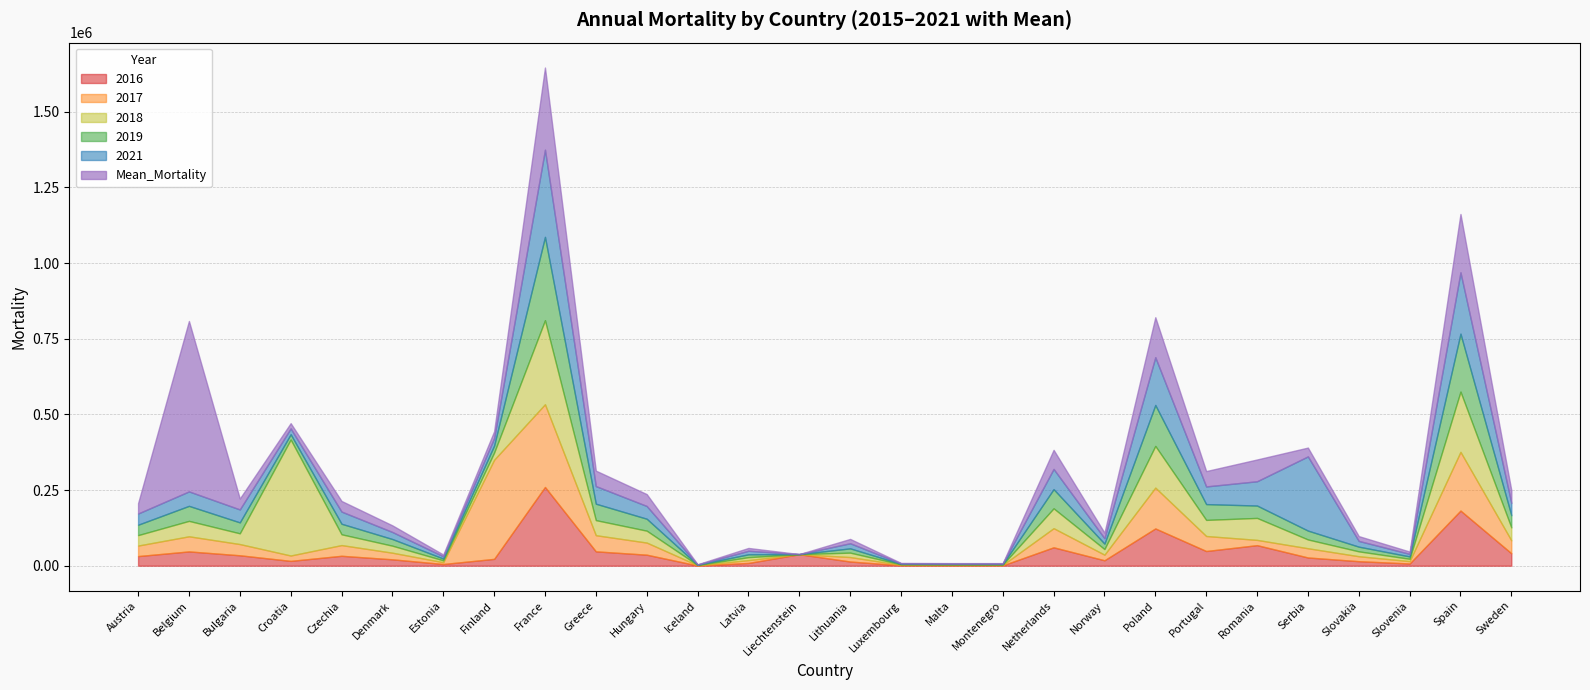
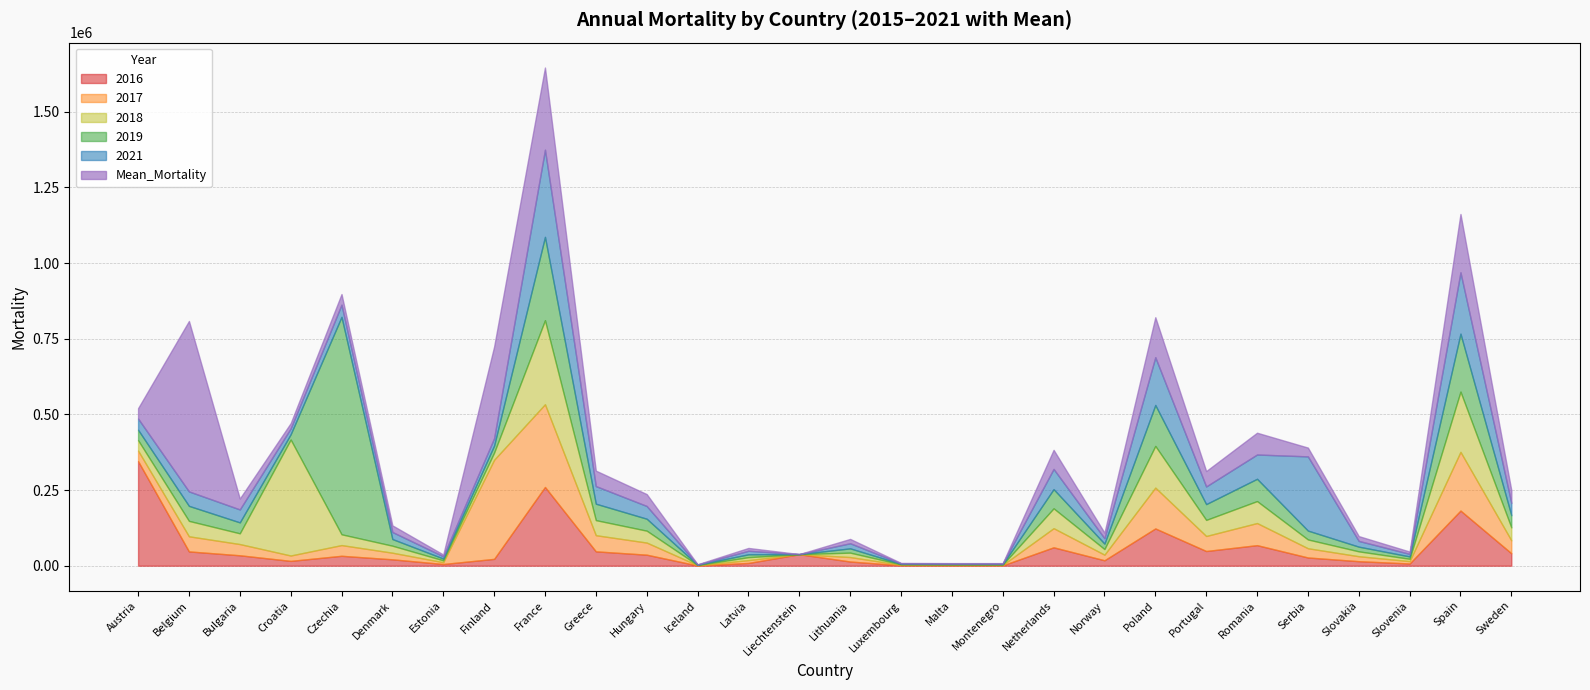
  {
    "2016": {
-     "Austria": 30000,
+     "Austria": 350000,
      "Belgium": 50000,
      "Bulgaria": 30000,
      "Croatia": 20000,
      "Czechia": 30000,
      "Denmark": 20000,
      "Finland": 20000,
      "France": 260000,
      "Greece": 50000,
      "Hungary": 40000,
      "Latvia": 10000,
      "Lithuania": 10000,
      "Netherlands": 60000,
      "Norway": 20000,
      "Poland": 120000,
      "Portugal": 50000,
      "Romania": 70000,
      "Serbia": 30000,
      "Slovakia": 10000,
      "Spain": 180000,
      "Sweden": 40000
    },
    "2017": {
      "Austria": 30000,
      "Belgium": 50000,
      "Bulgaria": 40000,
      "Croatia": 20000,
      "Czechia": 40000,
      "Denmark": 20000,
      "Finland": 330000,
      "France": 270000,
      "Greece": 50000,
      "Hungary": 40000,
      "Latvia": 10000,
      "Lithuania": 10000,
      "Netherlands": 60000,
      "Norway": 20000,
      "Poland": 130000,
      "Portugal": 50000,
-     "Romania": 20000,
+     "Romania": 70000,
      "Serbia": 30000,
      "Slovakia": 20000,
      "Spain": 190000,
      "Sweden": 40000
    },
    "2018": {
      "Austria": 30000,
      "Belgium": 50000,
      "Bulgaria": 40000,
      "Croatia": 380000,
      "Czechia": 40000,
      "Denmark": 20000,
      "Finland": 20000,
      "France": 280000,
      "Greece": 50000,
      "Hungary": 40000,
      "Latvia": 10000,
      "Lithuania": 10000,
      "Netherlands": 70000,
      "Norway": 20000,
      "Poland": 140000,
      "Portugal": 50000,
      "Romania": 70000,
      "Serbia": 30000,
      "Slovakia": 20000,
      "Spain": 200000,
      "Sweden": 40000
    },
    "2019": {
      "Austria": 30000,
      "Belgium": 50000,
      "Bulgaria": 40000,
      "Croatia": 20000,
-     "Czechia": 30000,
+     "Czechia": 720000,
      "Denmark": 20000,
      "Finland": 20000,
      "France": 280000,
      "Greece": 50000,
      "Hungary": 40000,
      "Latvia": 10000,
      "Lithuania": 10000,
      "Netherlands": 60000,
      "Norway": 20000,
      "Poland": 140000,
      "Portugal": 50000,
-     "Romania": 40000,
+     "Romania": 70000,
      "Serbia": 30000,
      "Slovakia": 20000,
      "Spain": 190000,
      "Sweden": 40000
    },
    "2021": {
      "Austria": 40000,
      "Belgium": 50000,
      "Bulgaria": 40000,
      "Croatia": 20000,
      "Czechia": 40000,
      "Denmark": 20000,
      "Finland": 20000,
      "France": 290000,
      "Greece": 60000,
      "Hungary": 40000,
      "Latvia": 10000,
      "Lithuania": 20000,
      "Netherlands": 70000,
      "Norway": 20000,
      "Poland": 160000,
      "Portugal": 60000,
      "Romania": 80000,
      "Serbia": 250000,
      "Slovakia": 20000,
      "Spain": 200000,
      "Sweden": 40000
    },
    "Mean_Mortality": {
      "Austria": 30000,
      "Belgium": 560000,
      "Bulgaria": 40000,
      "Croatia": 20000,
      "Czechia": 40000,
      "Denmark": 20000,
-     "Finland": 20000,
+     "Finland": 300000,
      "France": 270000,
      "Greece": 50000,
      "Hungary": 40000,
      "Latvia": 10000,
      "Lithuania": 10000,
      "Netherlands": 60000,
      "Norway": 20000,
      "Poland": 130000,
      "Portugal": 50000,
      "Romania": 70000,
      "Serbia": 30000,
      "Slovakia": 20000,
      "Spain": 190000,
      "Sweden": 40000
    }
  }
